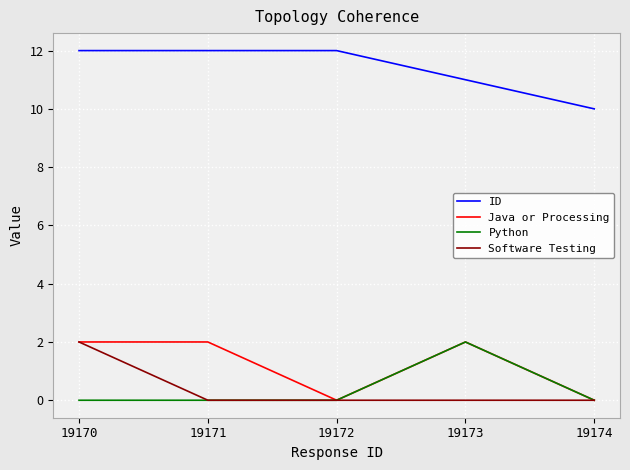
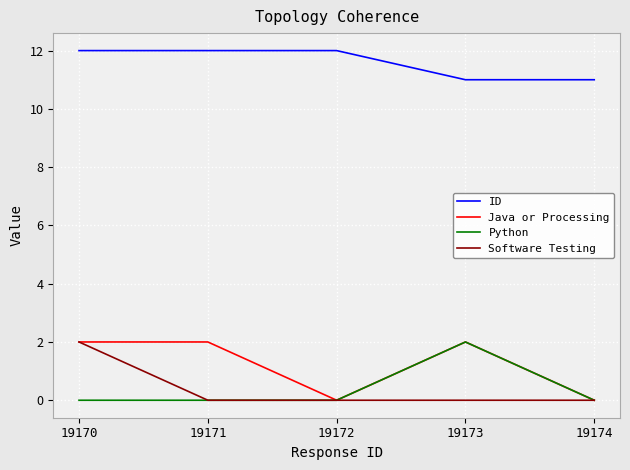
  {
    "ID": {
      "19170": 12,
      "19171": 12,
      "19172": 12,
      "19173": 11,
-     "19174": 10
+     "19174": 11
    },
    "Java or Processing": {
      "19171": 2
    },
    "Python": {
      "19170": 0
    },
    "Software Testing": {
      "19173": 0
    }
  }
